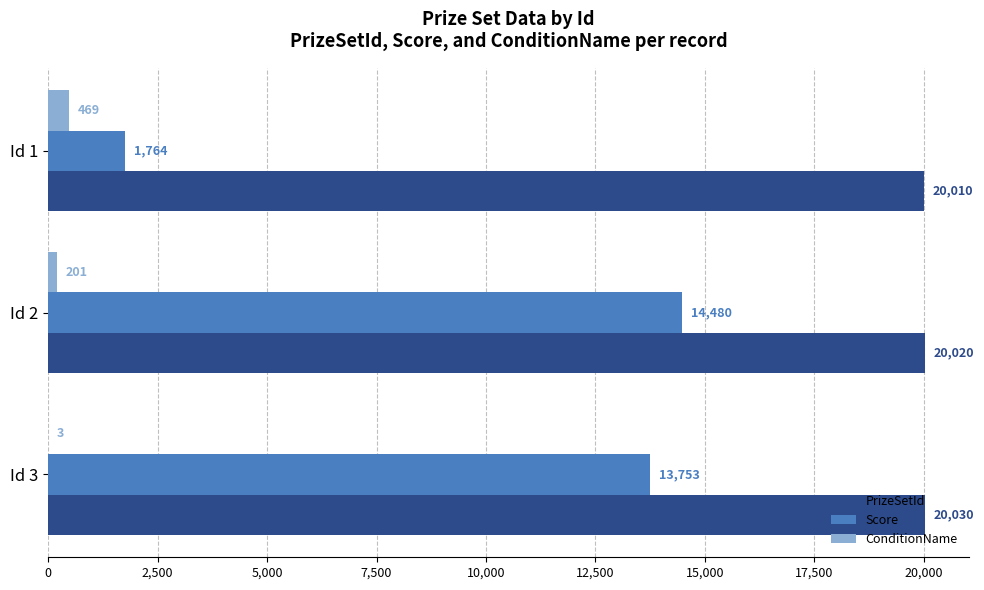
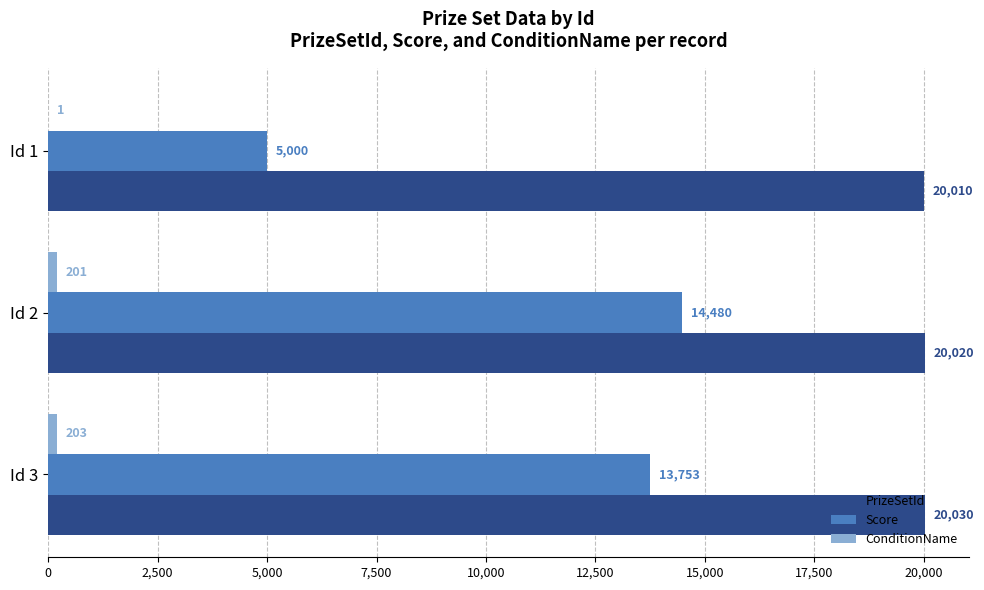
  {
    "PrizeSetId": {
      "Id 1": "20,010",
      "Id 2": "20,020",
      "Id 3": "20,030"
    },
    "Score": {
-     "Id 1": "1,764",
+     "Id 1": "5,000",
      "Id 2": "14,480",
      "Id 3": "13,753"
    },
    "ConditionName": {
-     "Id 1": "469",
+     "Id 1": "1",
      "Id 2": "201",
-     "Id 3": "3"
+     "Id 3": "203"
    }
  }
